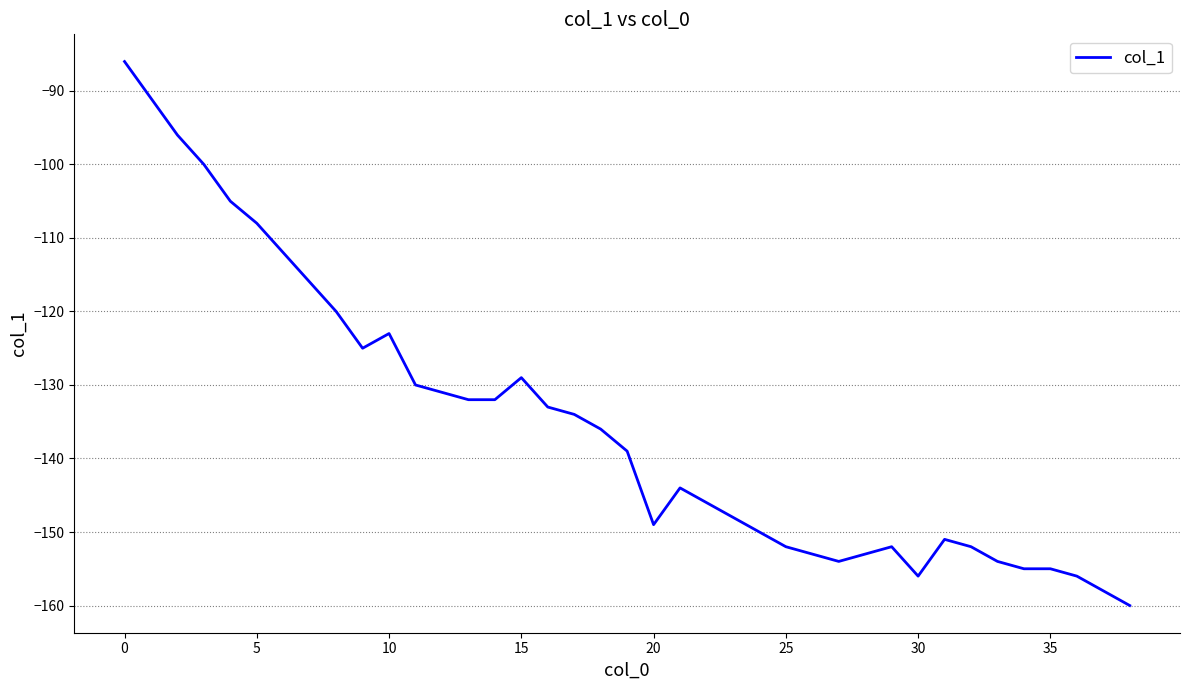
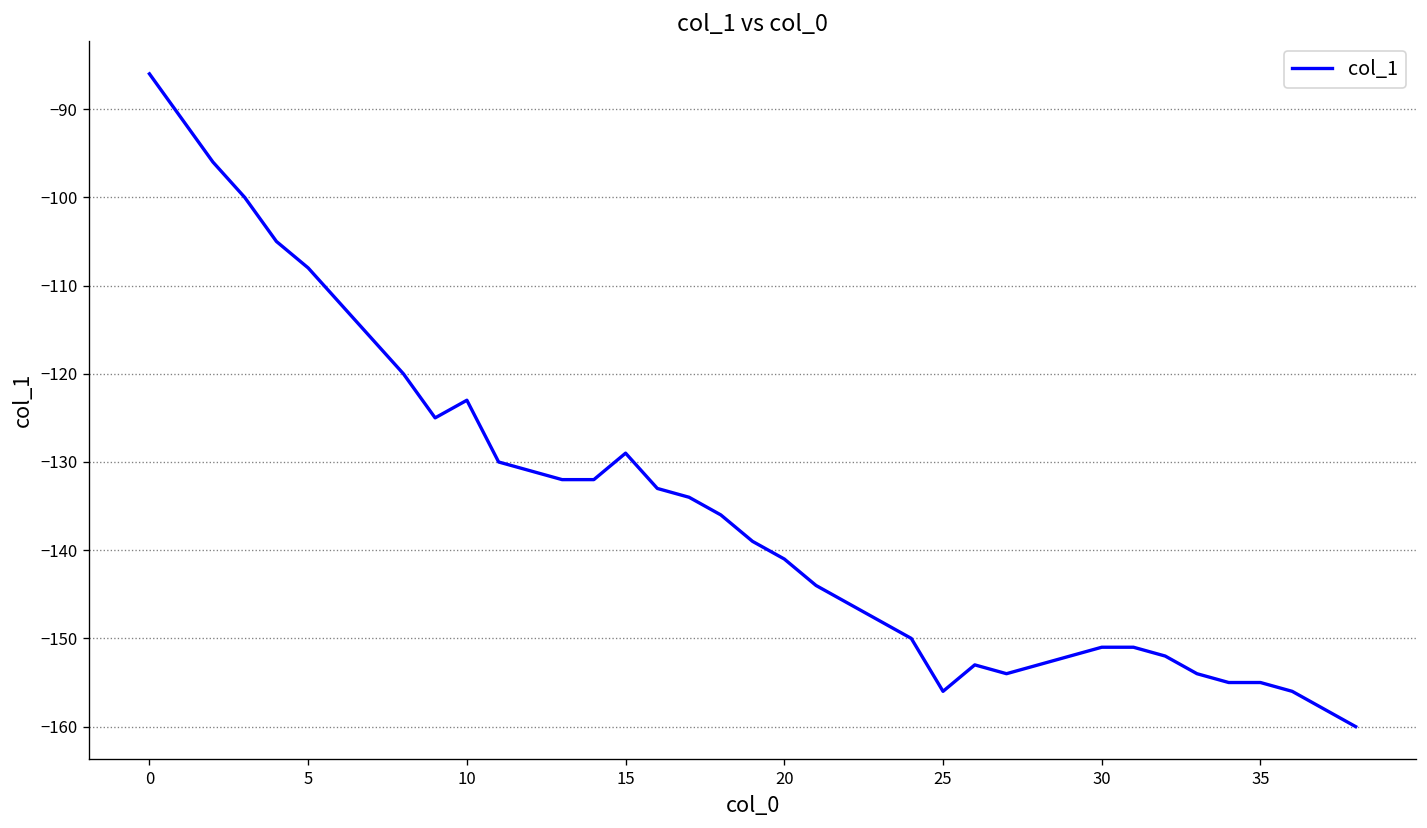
  {
    "0": -86,
    "5": -108,
    "10": -123,
    "15": -129,
-   "20": -149,
-   "25": -152,
-   "30": -156,
+   "20": -141,
+   "25": -156,
+   "30": -151,
    "35": -155
  }
